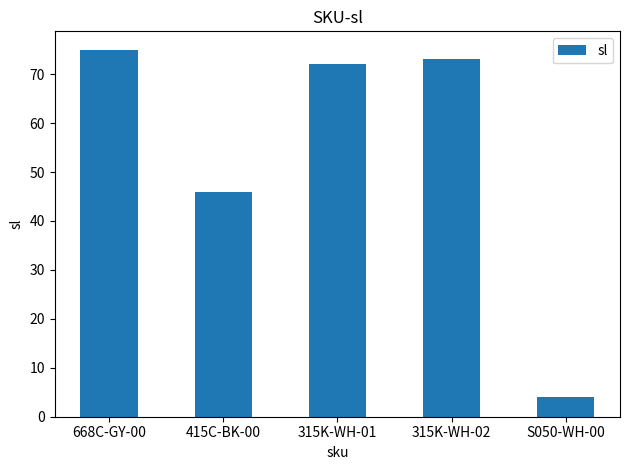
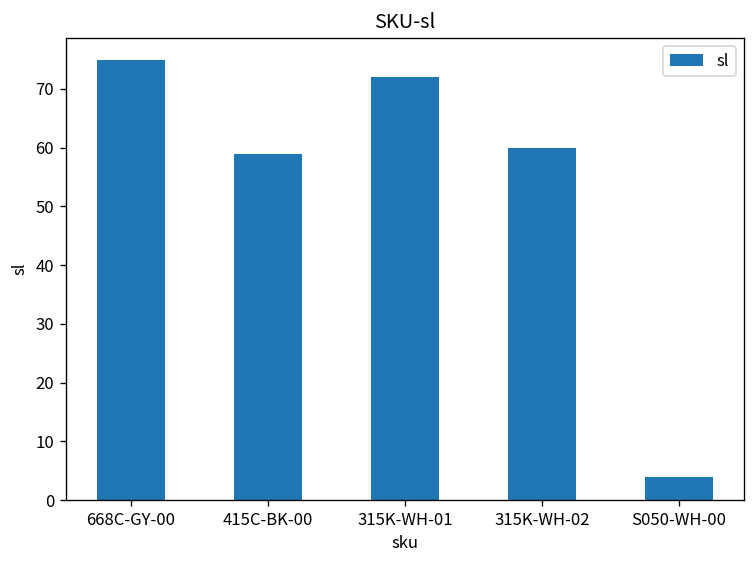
  {
    "668C-GY-00": 75,
-   "415C-BK-00": 46,
+   "415C-BK-00": 59,
    "315K-WH-01": 72,
-   "315K-WH-02": 73,
+   "315K-WH-02": 60,
    "S050-WH-00": 4
  }
